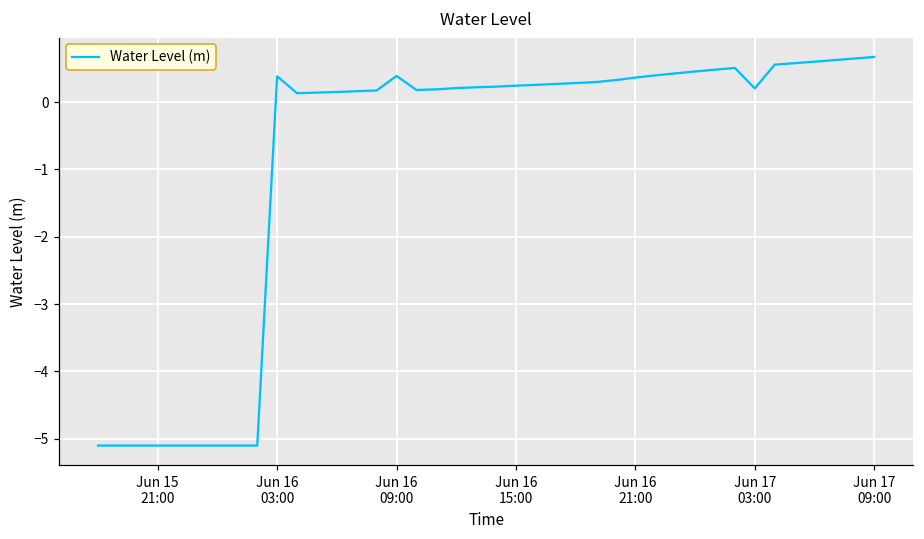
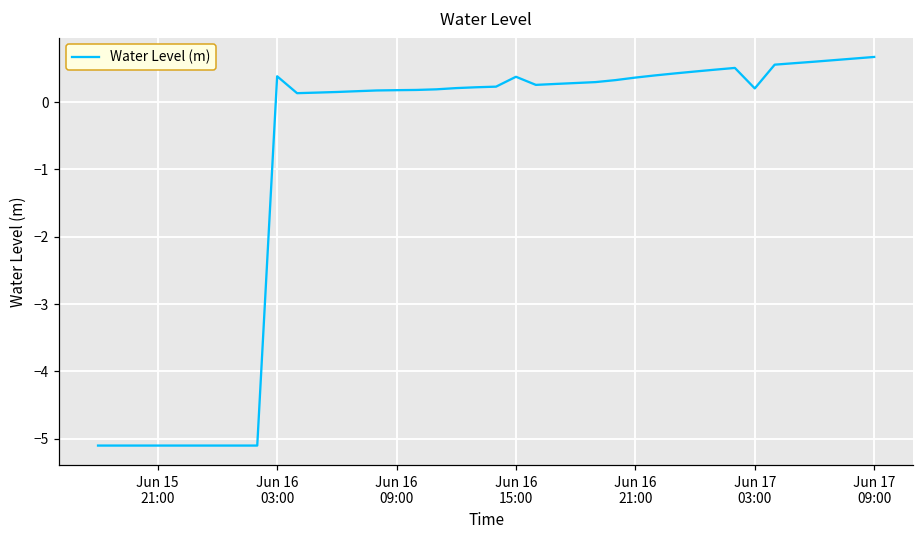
  {
    "Jun 15 21:00": -5.1,
    "Jun 16 03:00": 0.4,
-   "Jun 16 09:00": 0.4,
-   "Jun 16 15:00": 0.2,
+   "Jun 16 09:00": 0.2,
+   "Jun 16 15:00": 0.4,
    "Jun 16 21:00": 0.4,
    "Jun 17 03:00": 0.2,
    "Jun 17 09:00": 0.7
  }
